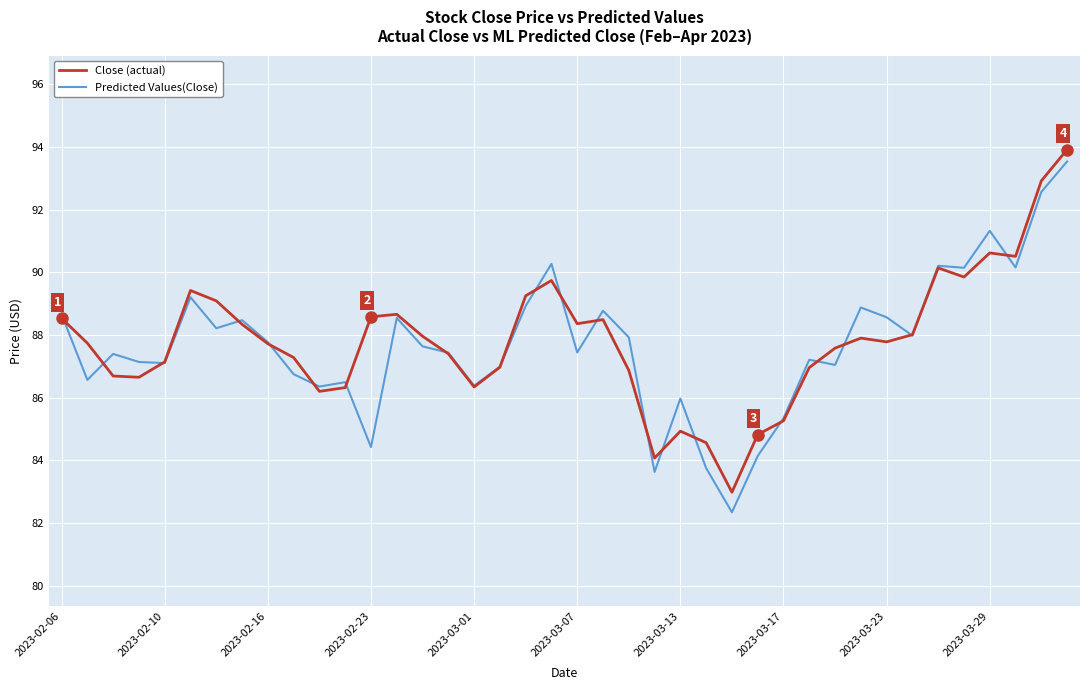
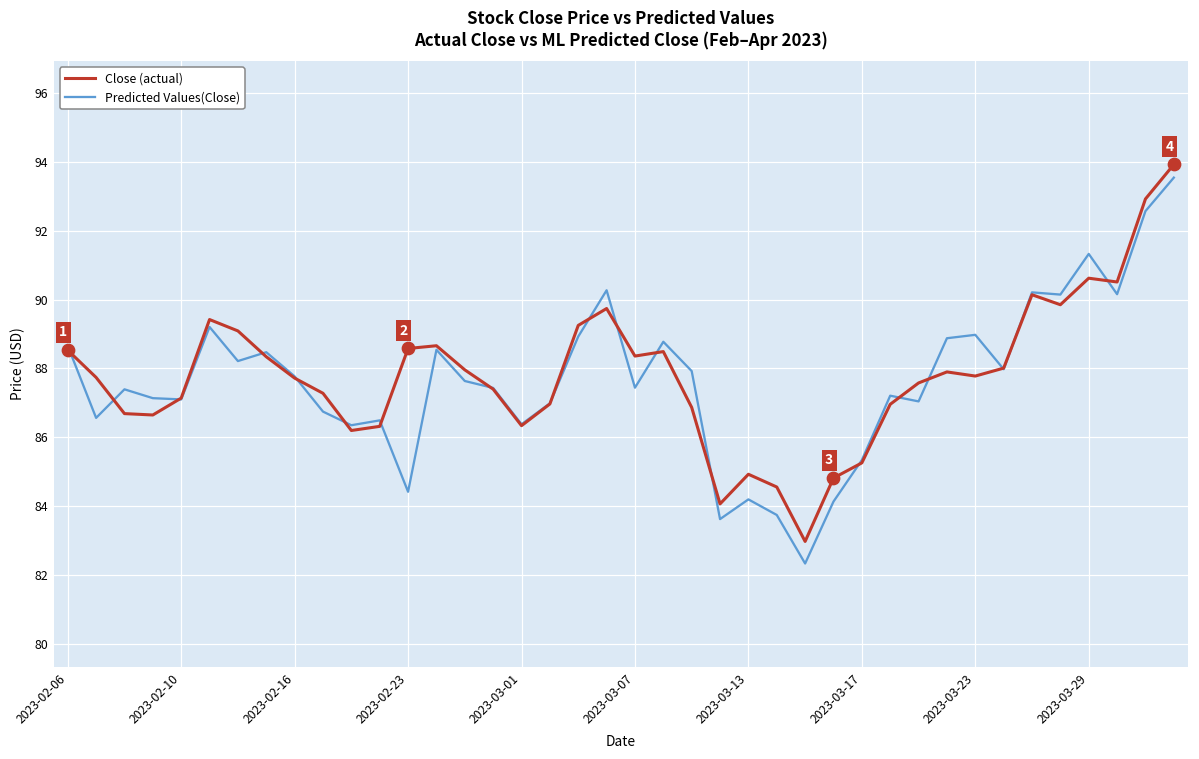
  {
    "Predicted Values(Close)": {
      "2023-02-23": 84.4,
      "2023-03-07": 87.4,
-     "2023-03-13": 86.0,
-     "2023-03-23": 88.6,
+     "2023-03-13": 84.2,
+     "2023-03-23": 89.0,
      "2023-03-29": 91.3
    }
  }
